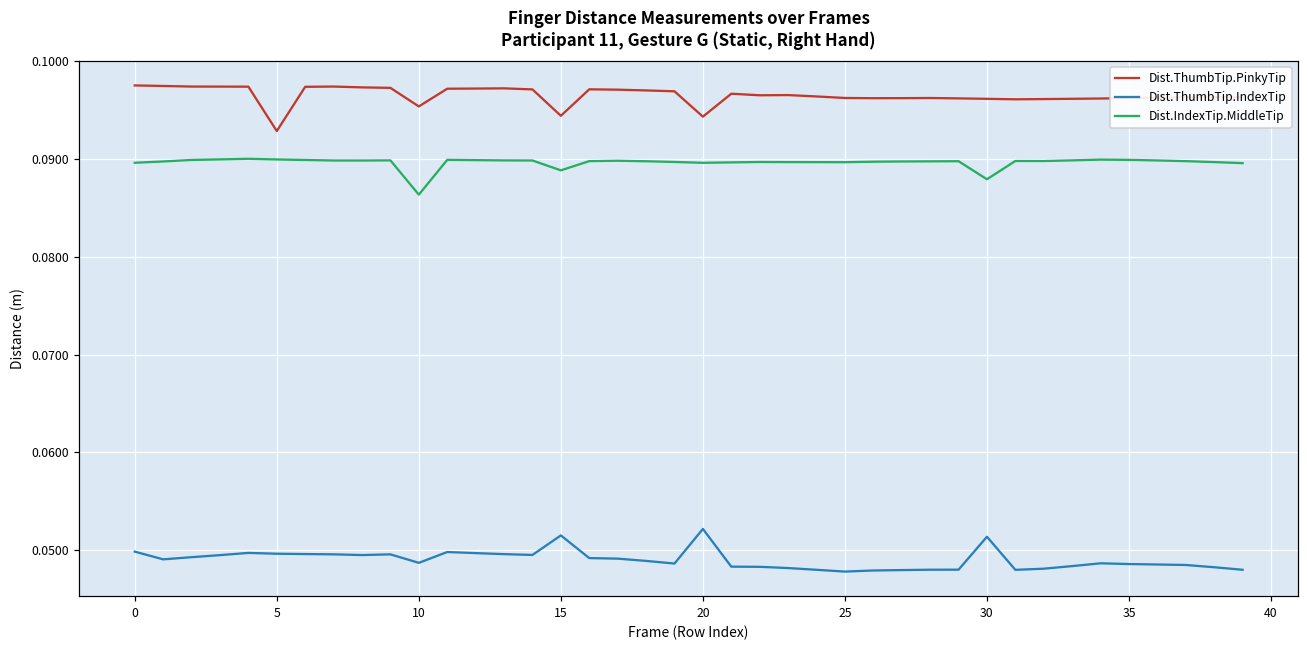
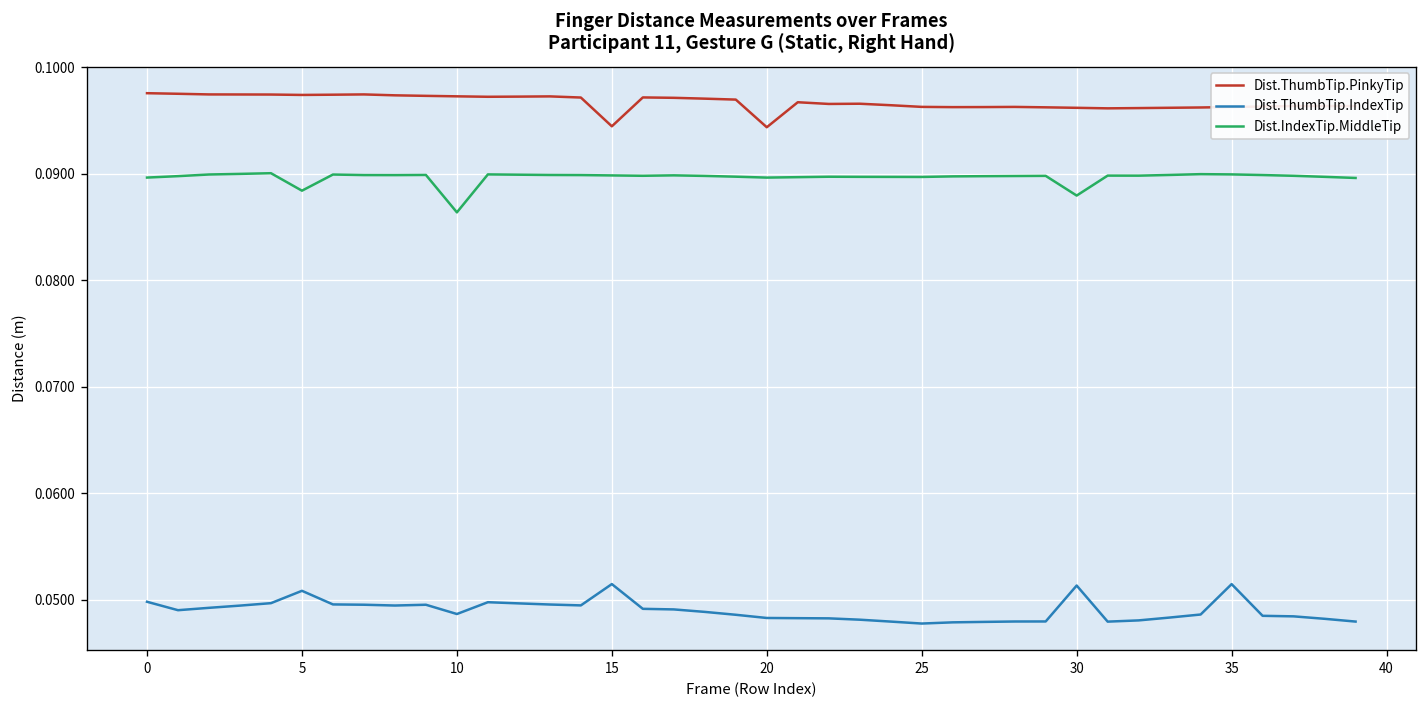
  {
    "Dist.ThumbTip.PinkyTip": {
      "0": 0.098,
-     "5": 0.093,
-     "10": 0.095,
+     "5": 0.097,
+     "10": 0.097,
      "15": 0.094,
      "20": 0.094,
      "25": 0.096,
      "30": 0.096
    },
    "Dist.ThumbTip.IndexTip": {
      "0": 0.050,
-     "5": 0.050,
+     "5": 0.051,
      "10": 0.049,
      "15": 0.051,
-     "20": 0.052,
+     "20": 0.048,
      "25": 0.048,
      "30": 0.051,
-     "35": 0.049
+     "35": 0.051
    },
    "Dist.IndexTip.MiddleTip": {
      "0": 0.090,
-     "5": 0.090,
+     "5": 0.088,
      "10": 0.086,
-     "15": 0.089,
+     "15": 0.090,
      "20": 0.090,
      "25": 0.090,
      "30": 0.088,
      "35": 0.090
    }
  }
